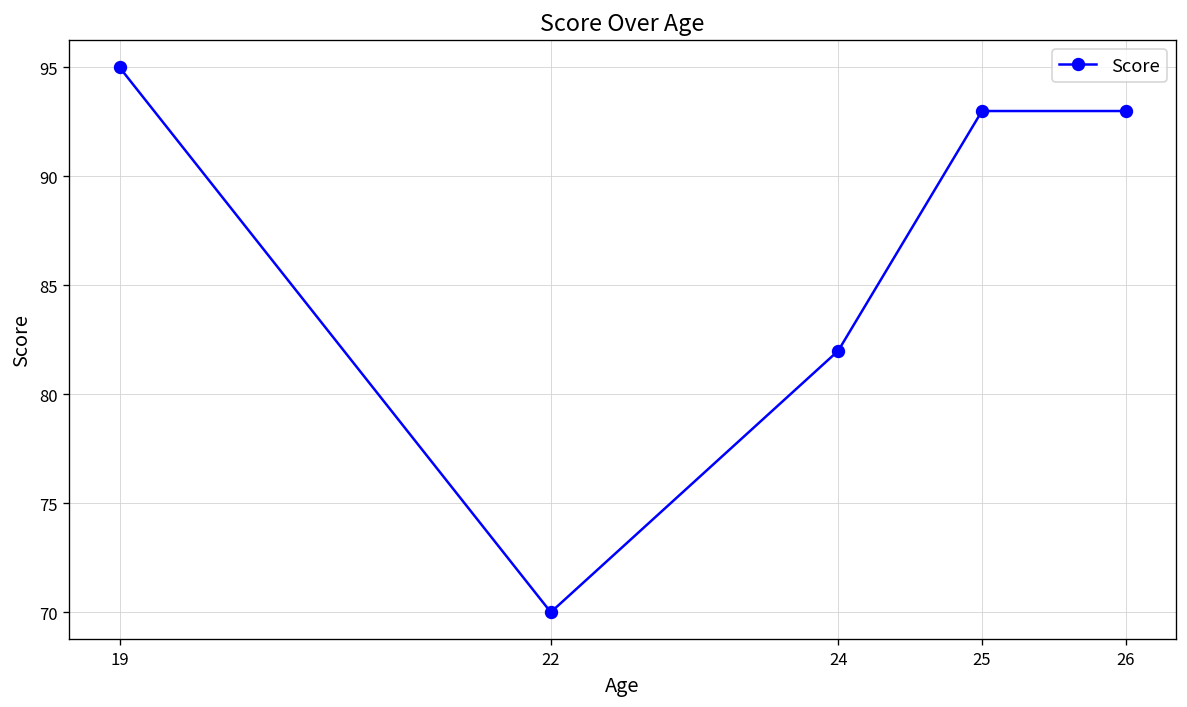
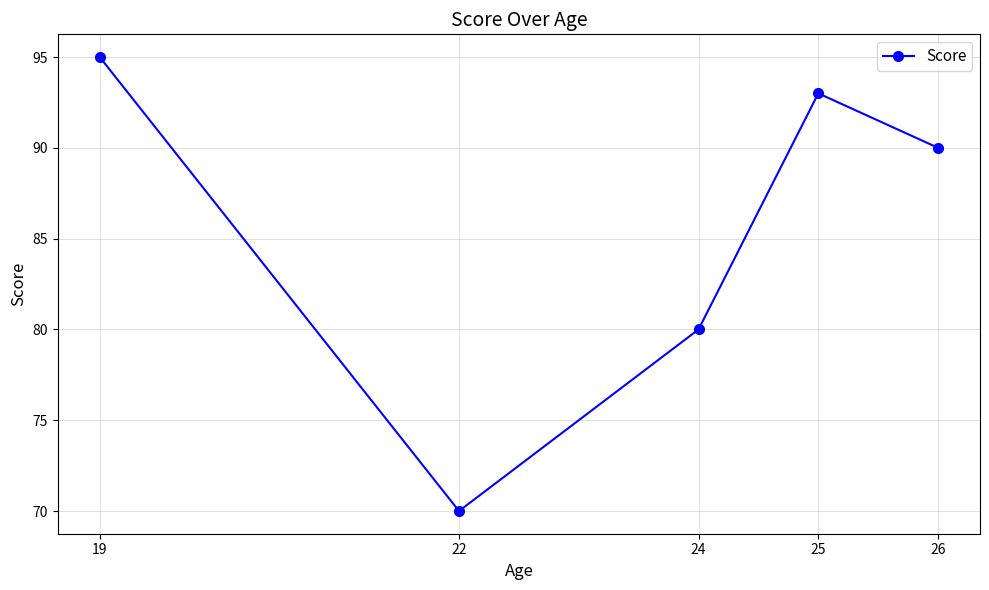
  {
    "19": 95,
    "22": 70,
-   "24": 82,
+   "24": 80,
    "25": 93,
-   "26": 93
+   "26": 90
  }
